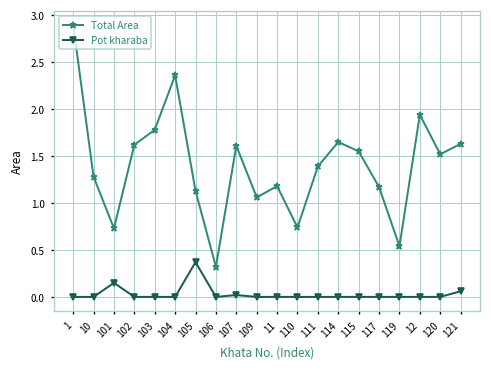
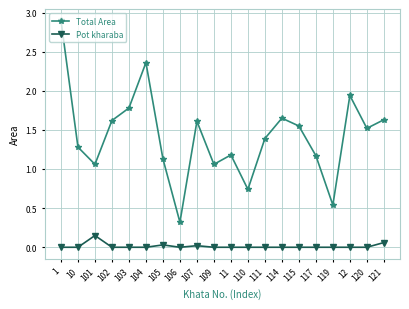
  {
    "Total Area": {
      "10": 1.3,
-     "101": 0.7,
+     "101": 1.1,
      "102": 1.6,
      "103": 1.8,
      "104": 2.4,
      "105": 1.1,
      "106": 0.3,
      "107": 1.6,
      "109": 1.1,
      "11": 1.2,
      "110": 0.7,
      "111": 1.4,
      "114": 1.7,
      "115": 1.6,
      "117": 1.2,
      "119": 0.5,
      "12": 1.9,
      "120": 1.5,
      "121": 1.6
    },
    "Pot kharaba": {
      "1": 0.0,
      "10": 0.0,
      "101": 0.2,
      "102": 0.0,
      "103": 0.0,
      "104": 0.0,
-     "105": 0.4,
+     "105": 0.0,
      "106": 0.0,
      "107": 0.0,
      "109": 0.0,
      "11": 0.0,
      "110": 0.0,
      "111": 0.0,
      "114": 0.0,
      "115": 0.0,
      "117": 0.0,
      "119": 0.0,
      "12": 0.0,
      "120": 0.0,
      "121": 0.1
    }
  }
